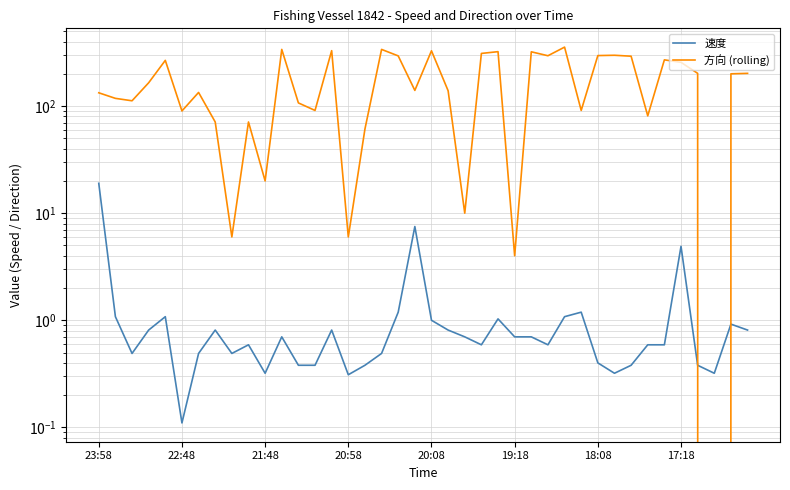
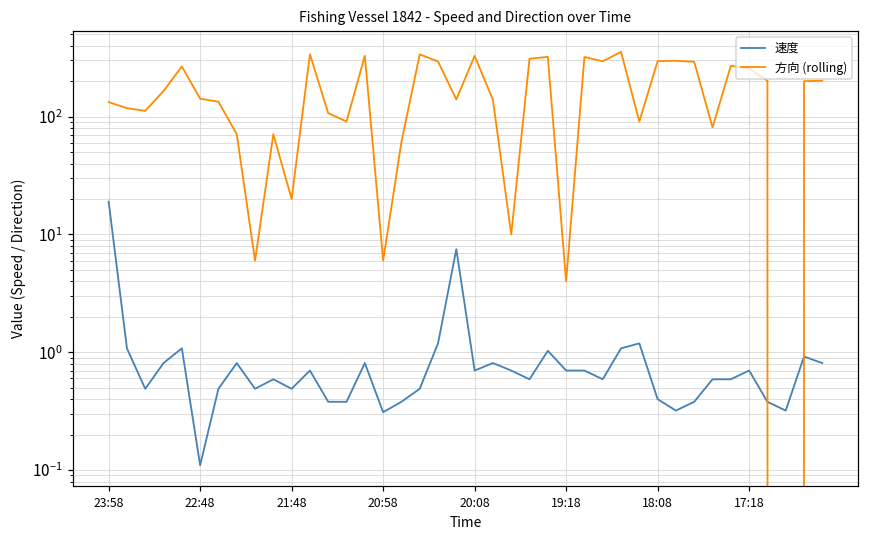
  {
    "速度": {
      "23:58": 19,
      "22:48": 0.11,
-     "21:48": 0.32,
+     "21:48": 0.5,
      "20:58": 0.31,
-     "20:08": 1.0,
+     "20:08": 0.7,
      "19:18": 0.7,
      "18:08": 0.40,
-     "17:18": 5
+     "17:18": 0.7
    },
    "方向 (rolling)": {
      "23:58": 130,
-     "22:48": 90,
+     "22:48": 140,
      "21:48": 20,
      "20:58": 6,
      "20:08": 330,
      "19:18": 4,
      "18:08": 300
    }
  }
